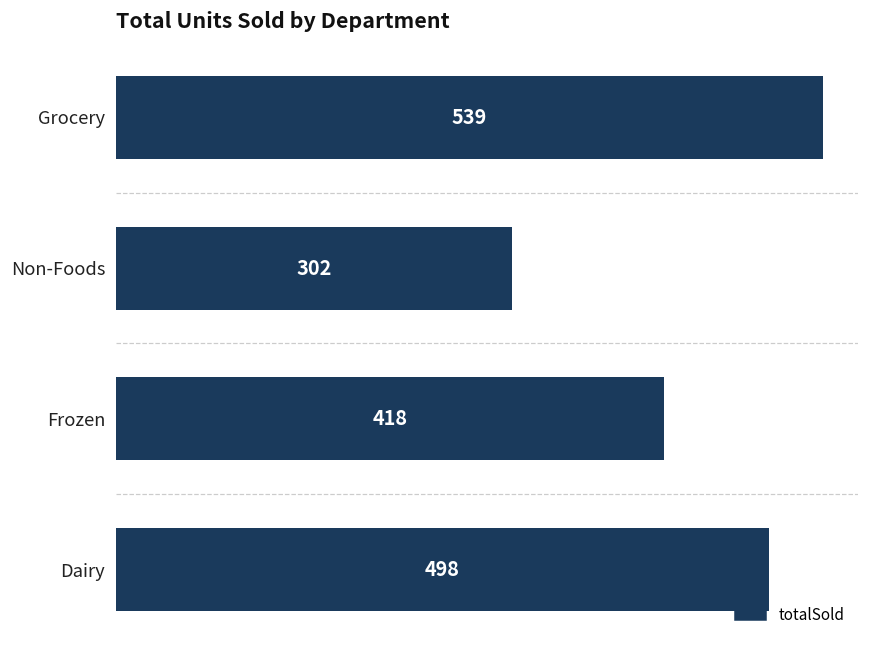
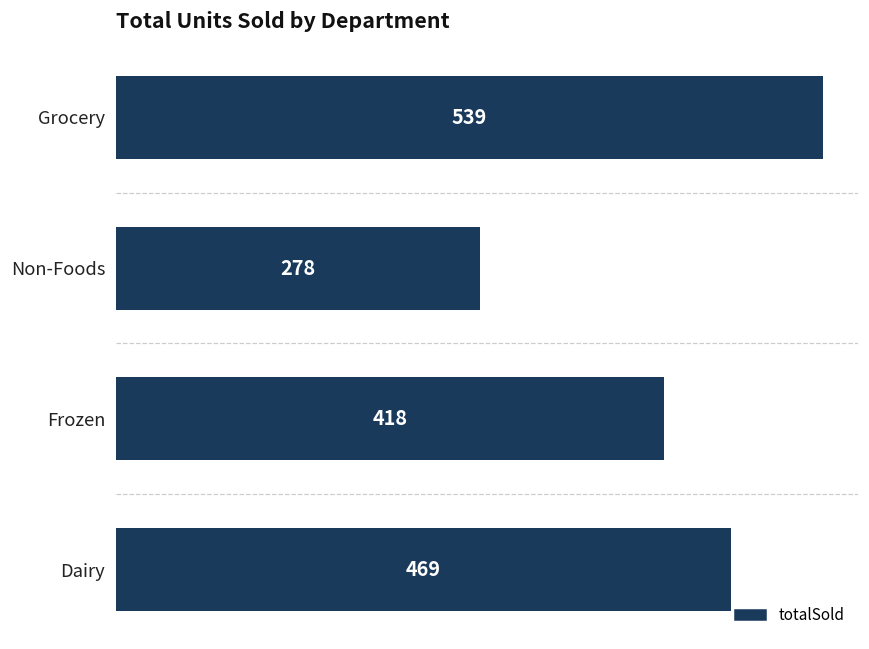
  {
    "Grocery": 539,
-   "Non-Foods": 302,
+   "Non-Foods": 278,
    "Frozen": 418,
-   "Dairy": 498
+   "Dairy": 469
  }
